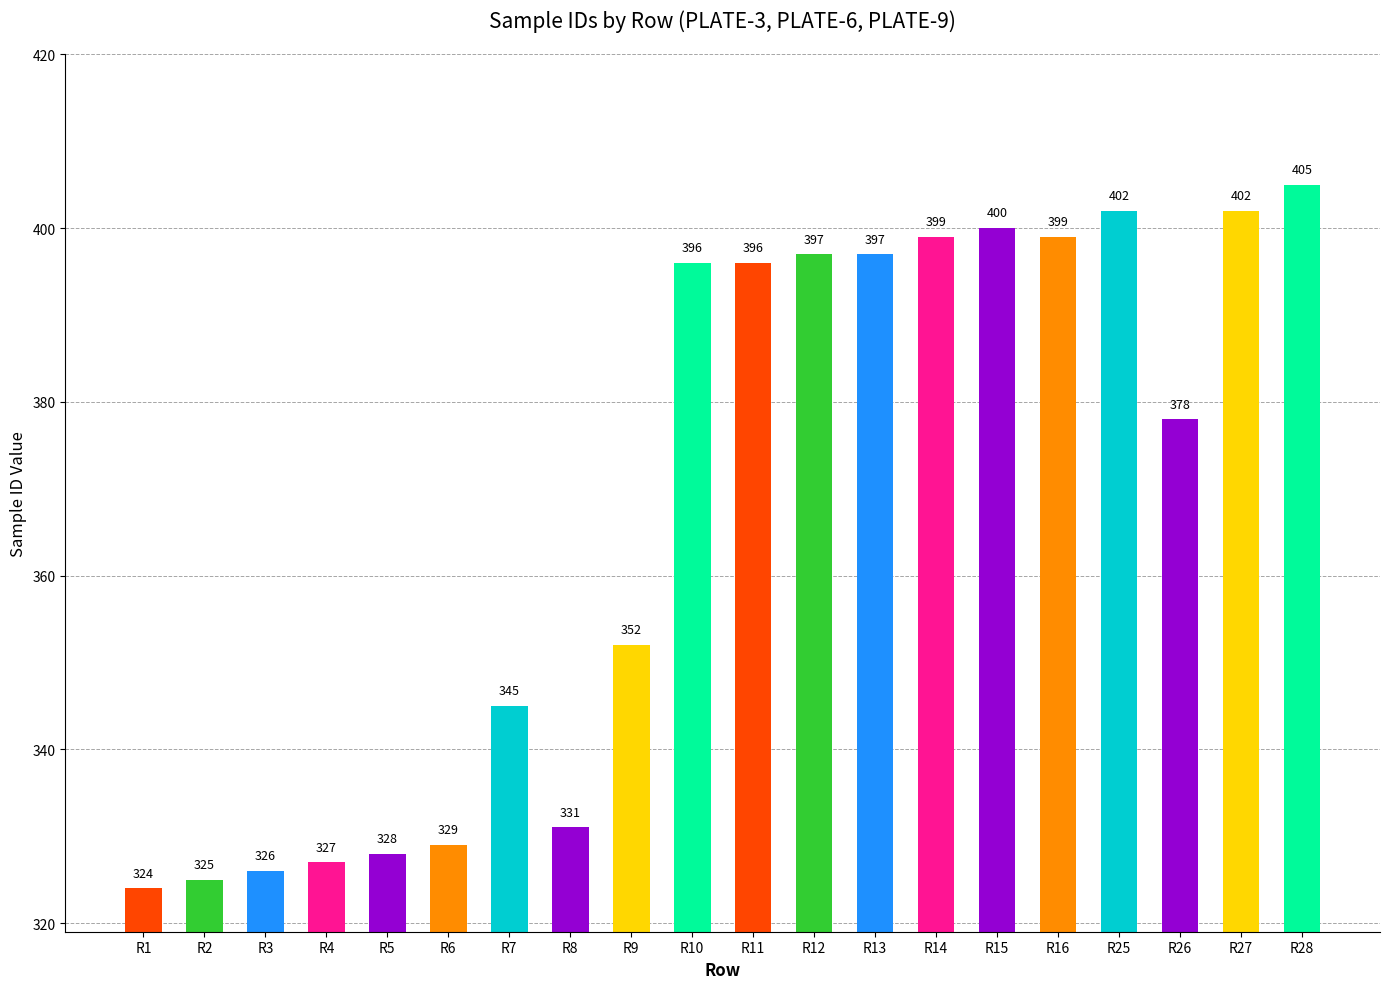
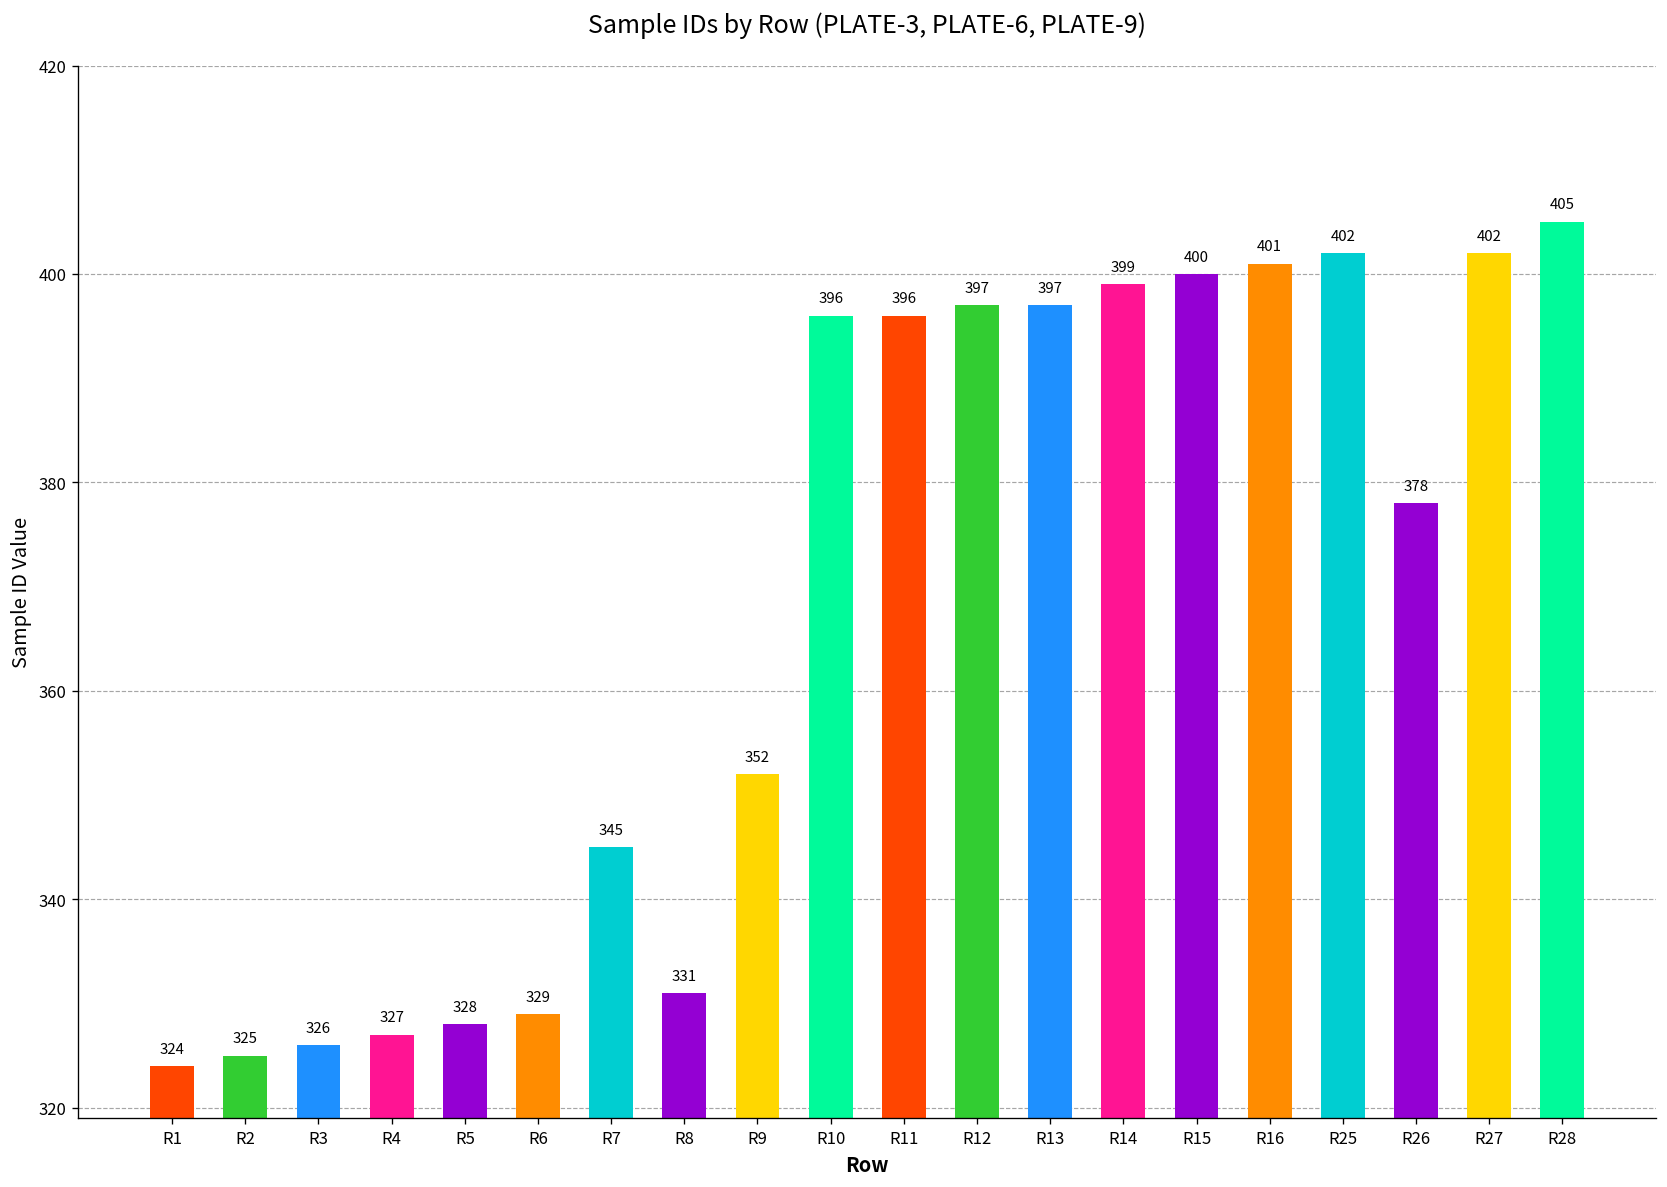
  {
    "R1": 324,
    "R2": 325,
    "R3": 326,
    "R4": 327,
    "R5": 328,
    "R6": 329,
    "R7": 345,
    "R8": 331,
    "R9": 352,
    "R10": 396,
    "R11": 396,
    "R12": 397,
    "R13": 397,
    "R14": 399,
    "R15": 400,
-   "R16": 399,
+   "R16": 401,
    "R25": 402,
    "R26": 378,
    "R27": 402,
    "R28": 405
  }
